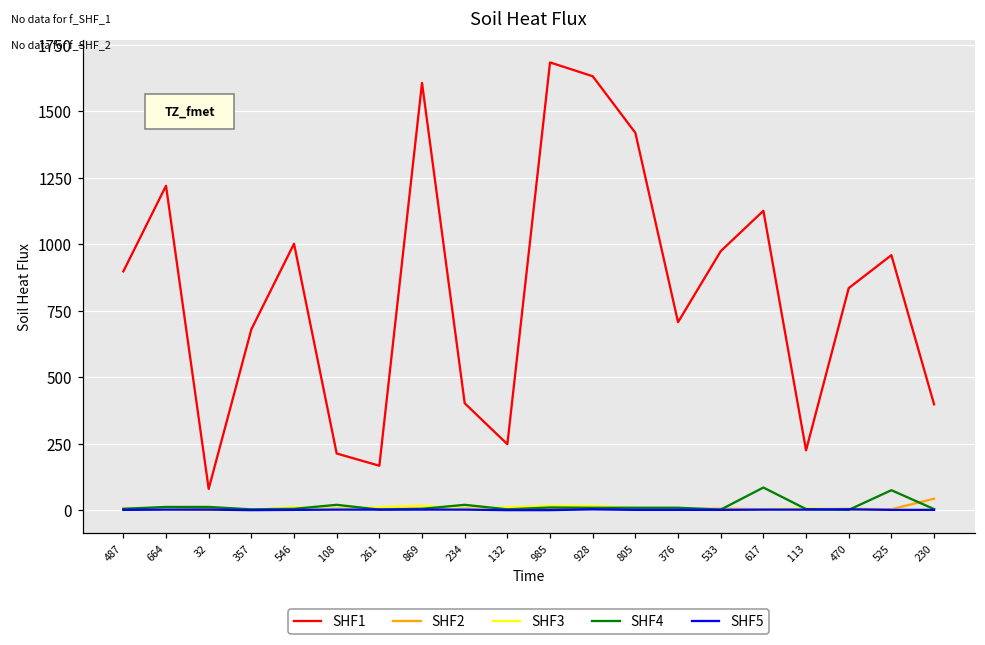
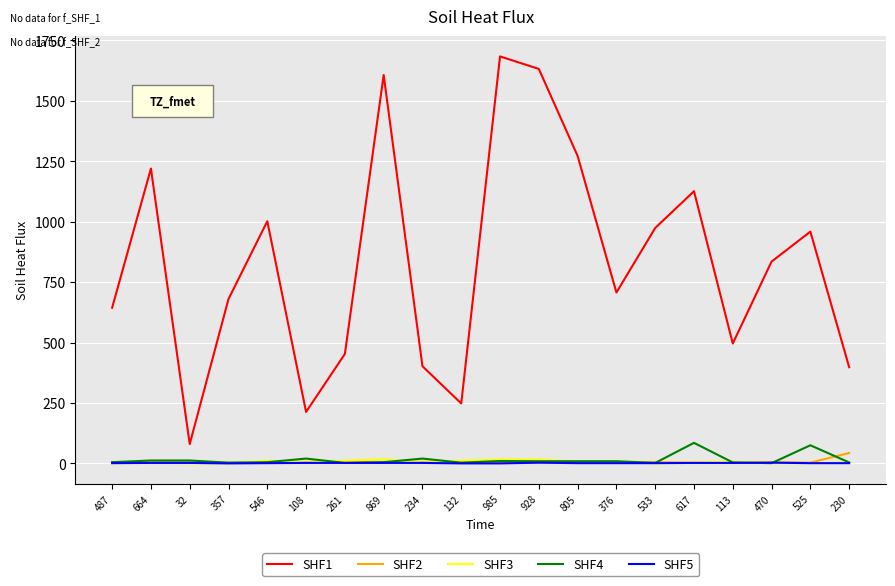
  {
    "SHF1": {
-     "487": 900,
+     "487": 640,
      "664": 1220,
      "32": 80,
      "357": 680,
      "546": 1000,
      "108": 210,
-     "261": 170,
+     "261": 450,
      "869": 1610,
      "234": 400,
      "132": 250,
      "985": 1680,
      "928": 1630,
-     "805": 1420,
+     "805": 1270,
      "376": 710,
      "533": 970,
      "617": 1130,
-     "113": 230,
+     "113": 500,
      "470": 840,
      "525": 960,
      "230": 400
    },
    "SHF2": {
      "230": 40
    },
    "SHF3": {
      "869": 20
    },
    "SHF4": {
      "108": 20,
      "234": 20,
      "617": 90,
      "525": 80
    }
  }
